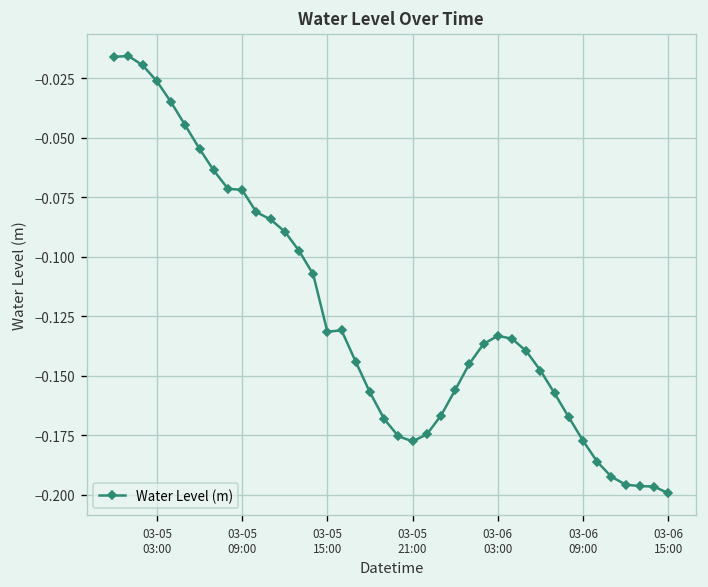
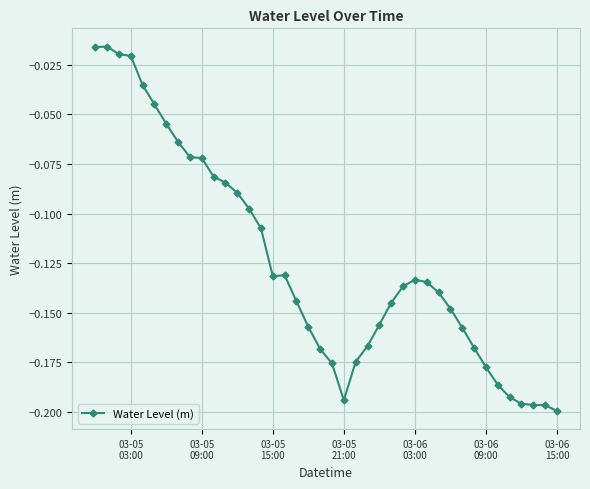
  {
-   "03-05 03:00": -0.026,
+   "03-05 03:00": -0.020,
    "03-05 09:00": -0.072,
    "03-05 15:00": -0.132,
-   "03-05 21:00": -0.178,
+   "03-05 21:00": -0.194,
    "03-06 03:00": -0.133,
    "03-06 09:00": -0.177,
    "03-06 15:00": -0.199
  }
